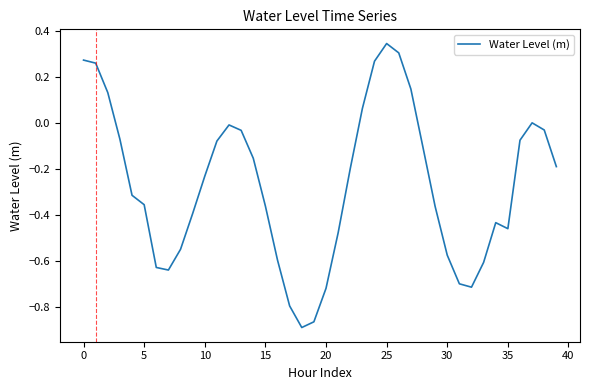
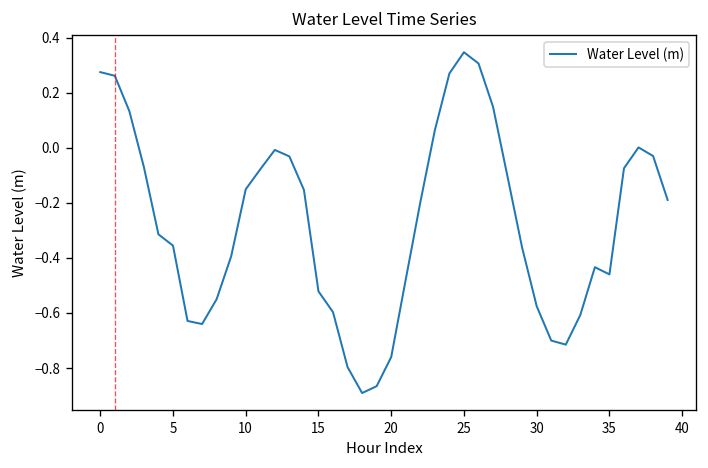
  {
    "0": 0.27,
    "5": -0.36,
-   "10": -0.23,
-   "15": -0.36,
-   "20": -0.72,
+   "10": -0.15,
+   "15": -0.52,
+   "20": -0.76,
    "25": 0.35,
    "30": -0.58,
    "35": -0.46
  }
